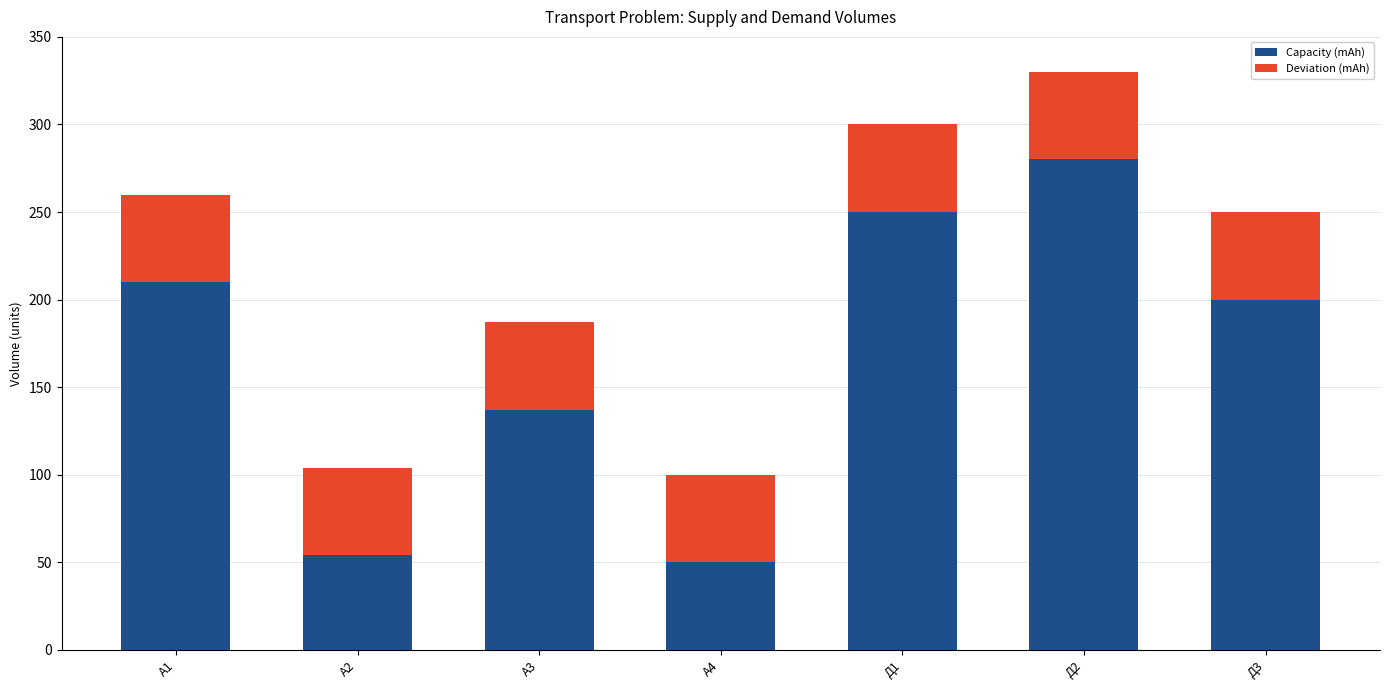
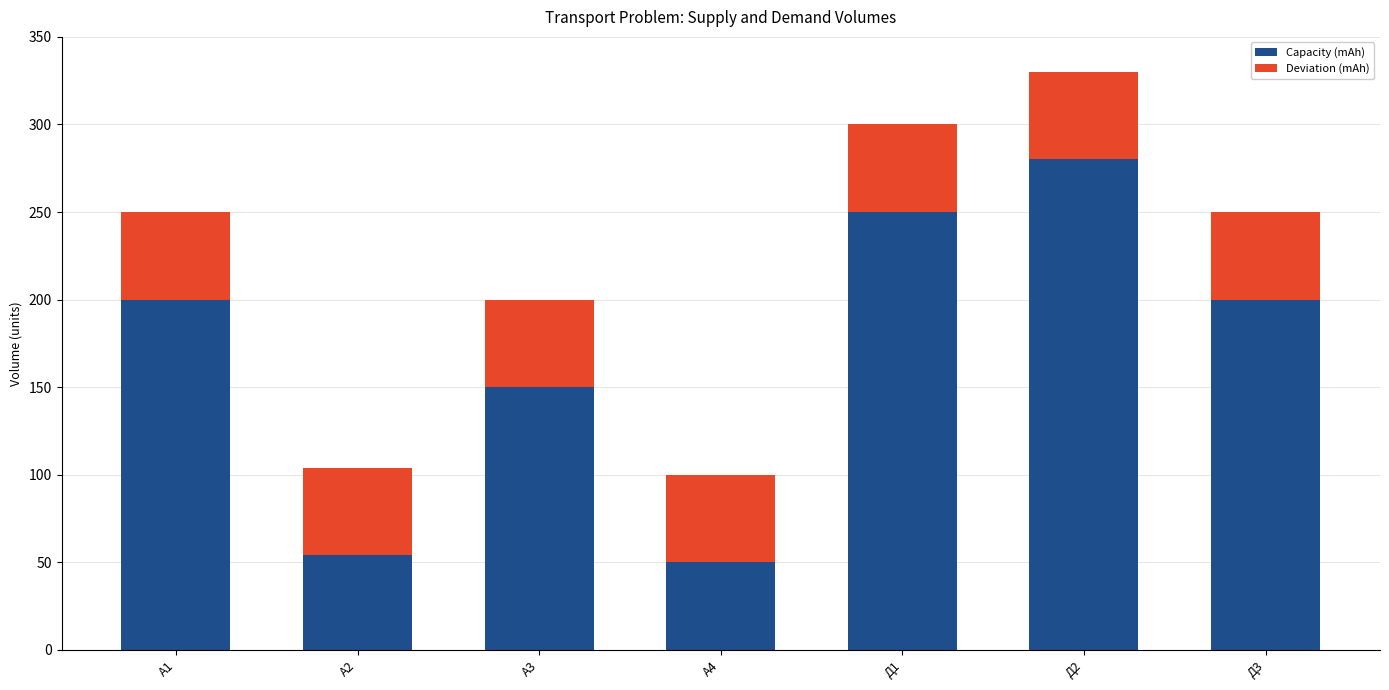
  {
    "Capacity (mAh)": {
-     "А1": 210,
+     "А1": 200,
      "А2": 54,
-     "А3": 137,
+     "А3": 150,
      "А4": 50,
      "Д1": 250,
      "Д2": 280,
      "Д3": 200
    },
    "Deviation (mAh)": {
      "А1": 50,
      "А2": 50,
      "А3": 50,
      "А4": 50,
      "Д1": 50,
      "Д2": 50,
      "Д3": 50
    }
  }
